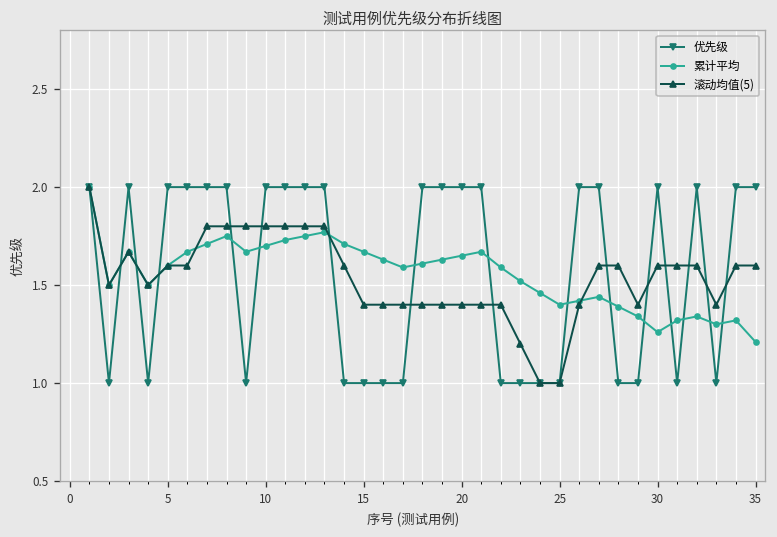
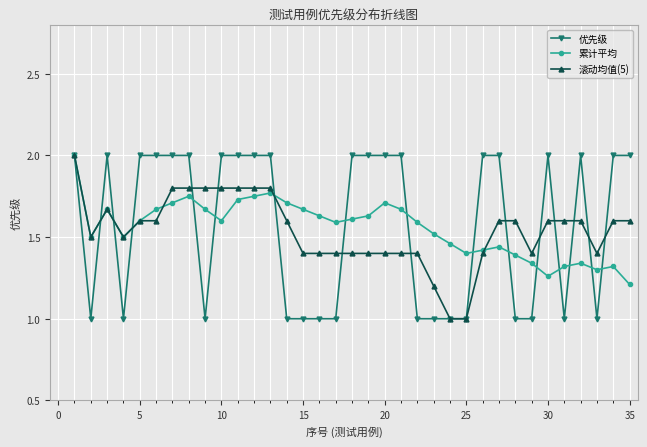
  {
    "累计平均": {
-     "10": 1.7,
+     "10": 1.6,
      "15": 1.67,
-     "20": 1.65,
+     "20": 1.71,
      "25": 1.40,
      "30": 1.26,
      "35": 1.21
    }
  }
